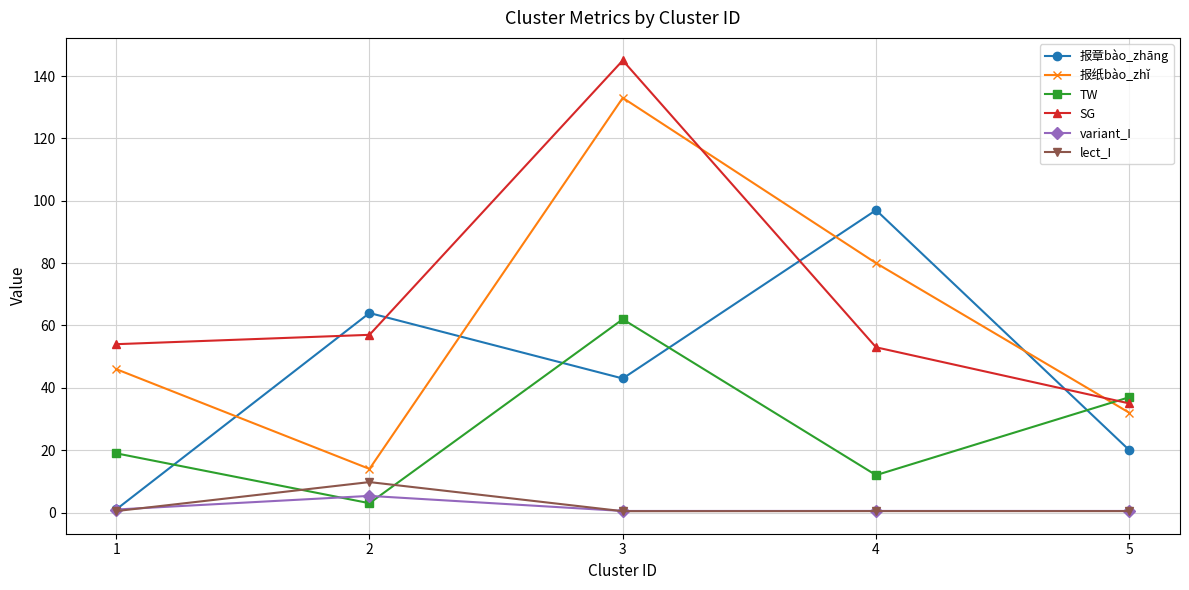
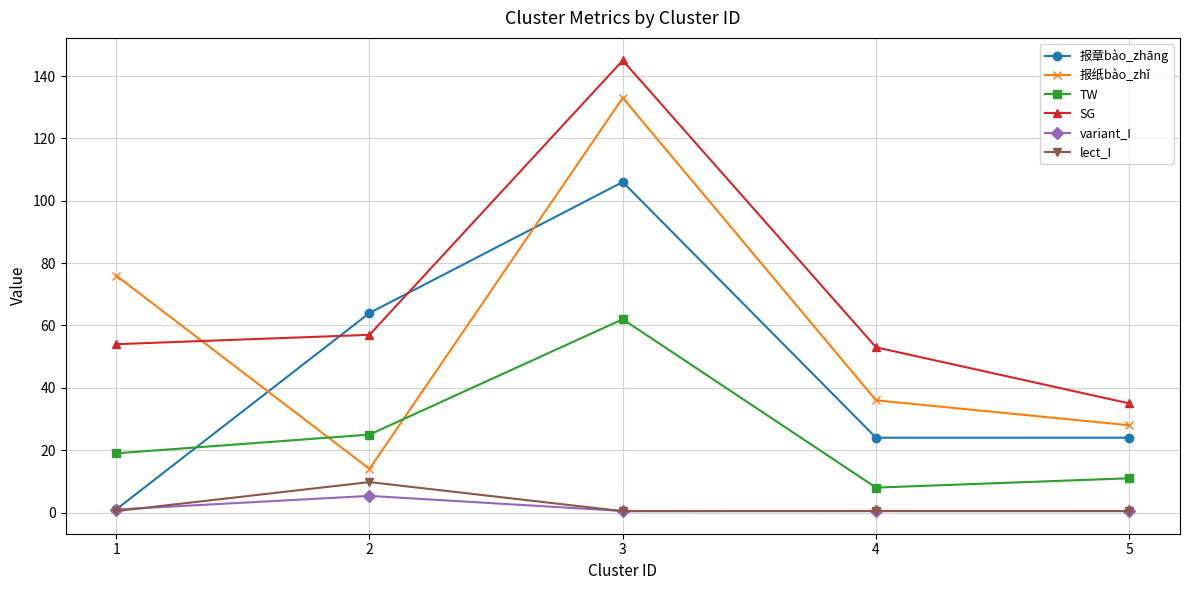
  {
    "报章bào_zhāng": {
      "2": 64,
-     "3": 43,
-     "4": 97,
-     "5": 20
+     "3": 106,
+     "4": 24,
+     "5": 24
    },
    "报纸bào_zhǐ": {
-     "1": 46,
+     "1": 76,
      "2": 14,
      "3": 133,
-     "4": 80,
-     "5": 32
+     "4": 36,
+     "5": 28
    },
    "TW": {
      "1": 19,
-     "2": 3,
+     "2": 25,
      "3": 62,
-     "4": 12,
-     "5": 37
+     "4": 8,
+     "5": 11
    },
    "SG": {
      "1": 54,
      "2": 57,
      "3": 145,
      "4": 53,
      "5": 35
    },
    "variant_I": {
      "2": 5
    },
    "lect_I": {
      "2": 10
    }
  }
